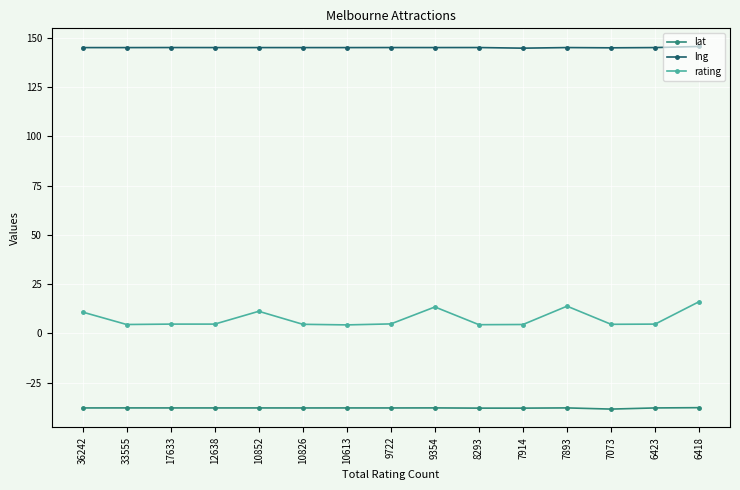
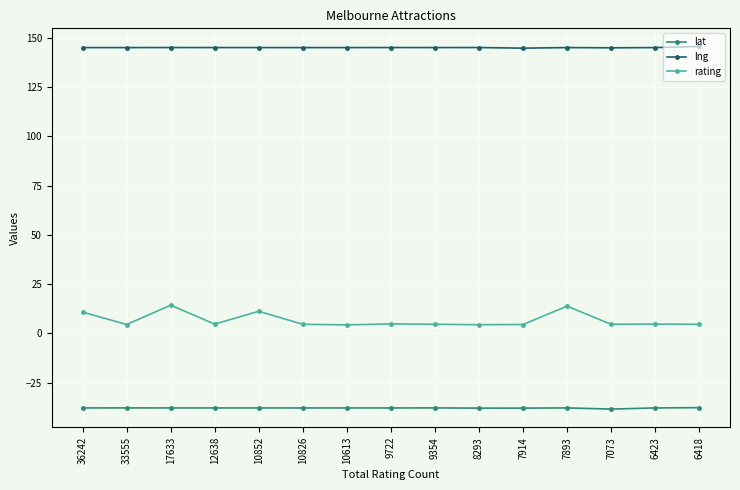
  {
    "rating": {
      "36242": 11,
      "33555": 5,
-     "17633": 5,
+     "17633": 14,
      "12638": 5,
      "10852": 11,
      "10826": 5,
      "10613": 4,
      "9722": 5,
-     "9354": 13,
+     "9354": 5,
      "8293": 4,
      "7914": 5,
      "7893": 14,
      "7073": 5,
      "6423": 5,
-     "6418": 16
+     "6418": 5
    }
  }
